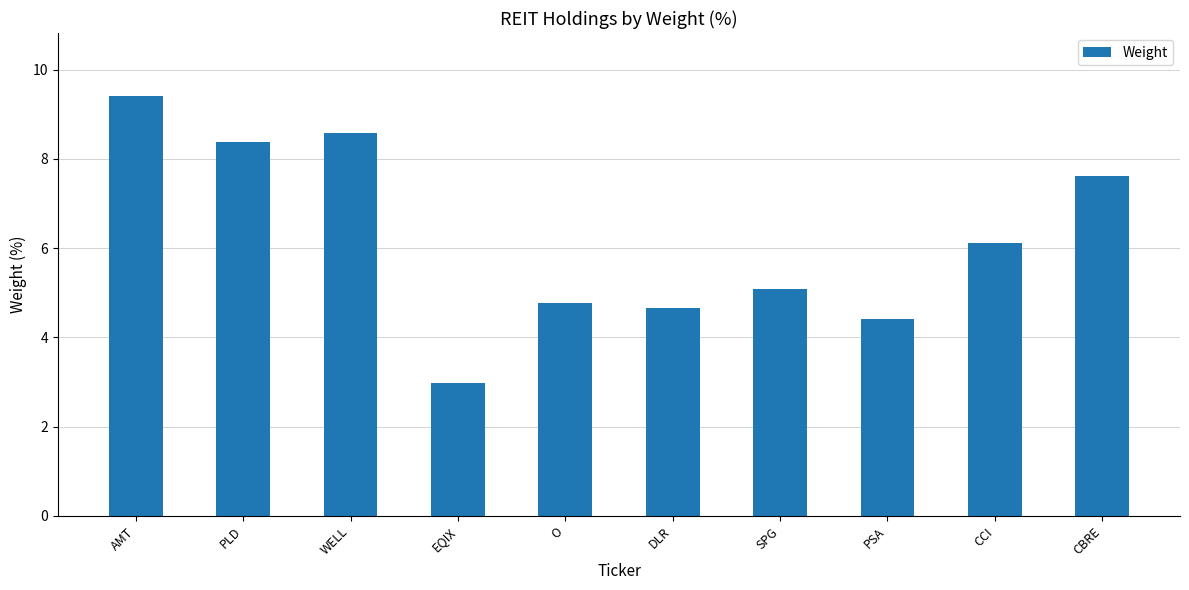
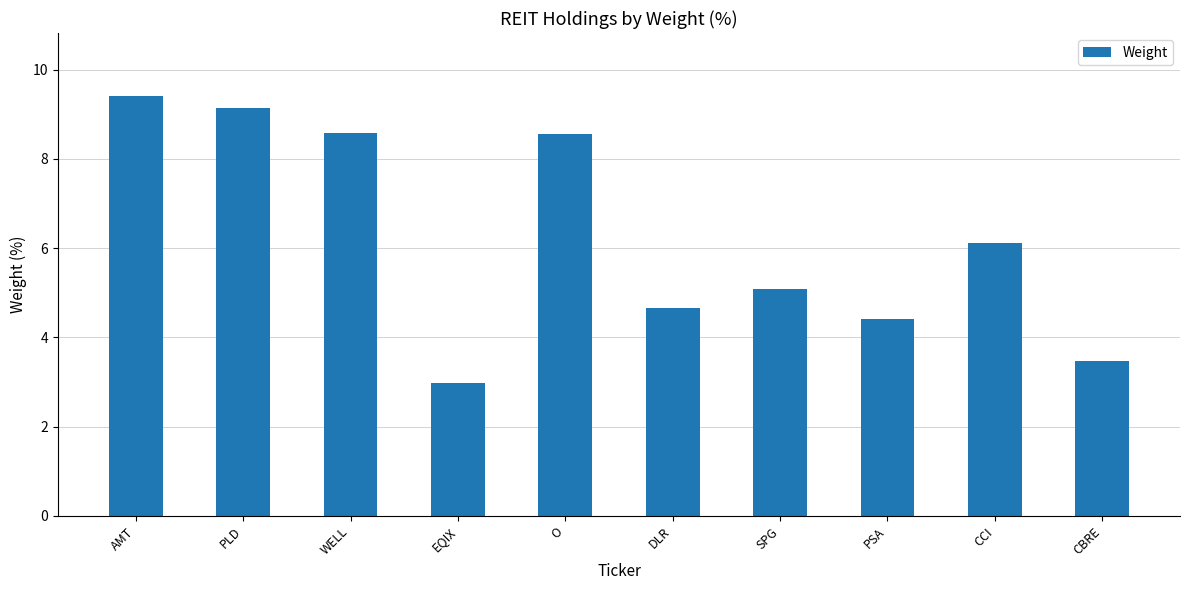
  {
    "AMT": 9.4,
-   "PLD": 8.4,
+   "PLD": 9.2,
    "WELL": 8.6,
    "EQIX": 3.0,
-   "O": 4.8,
+   "O": 8.6,
    "DLR": 4.7,
    "SPG": 5.1,
    "PSA": 4.4,
    "CCI": 6.1,
-   "CBRE": 7.6
+   "CBRE": 3.5
  }
